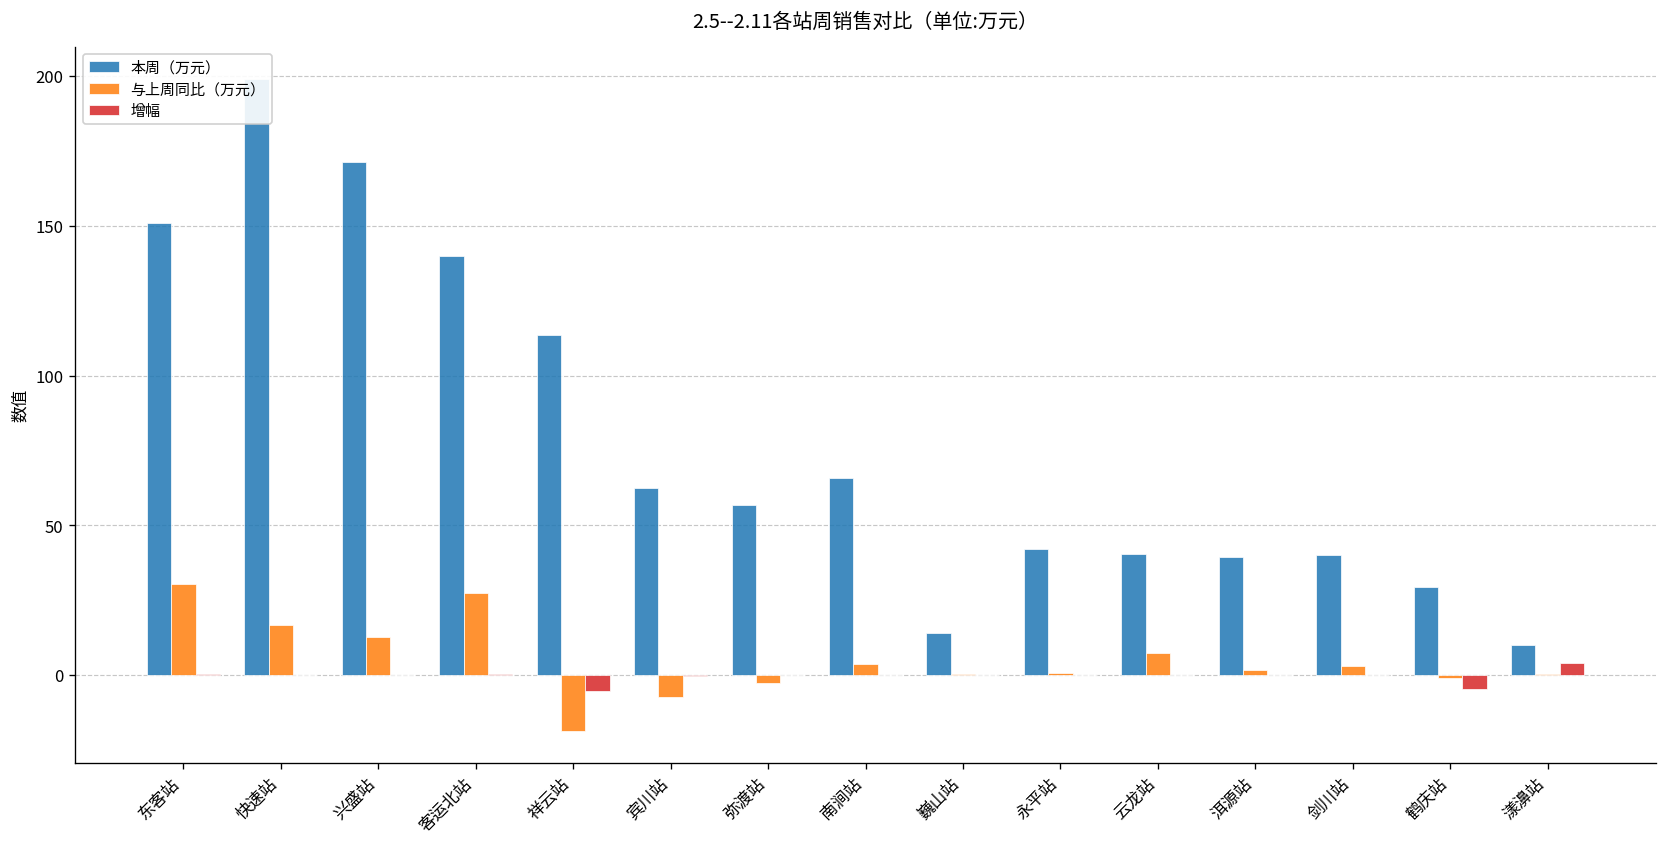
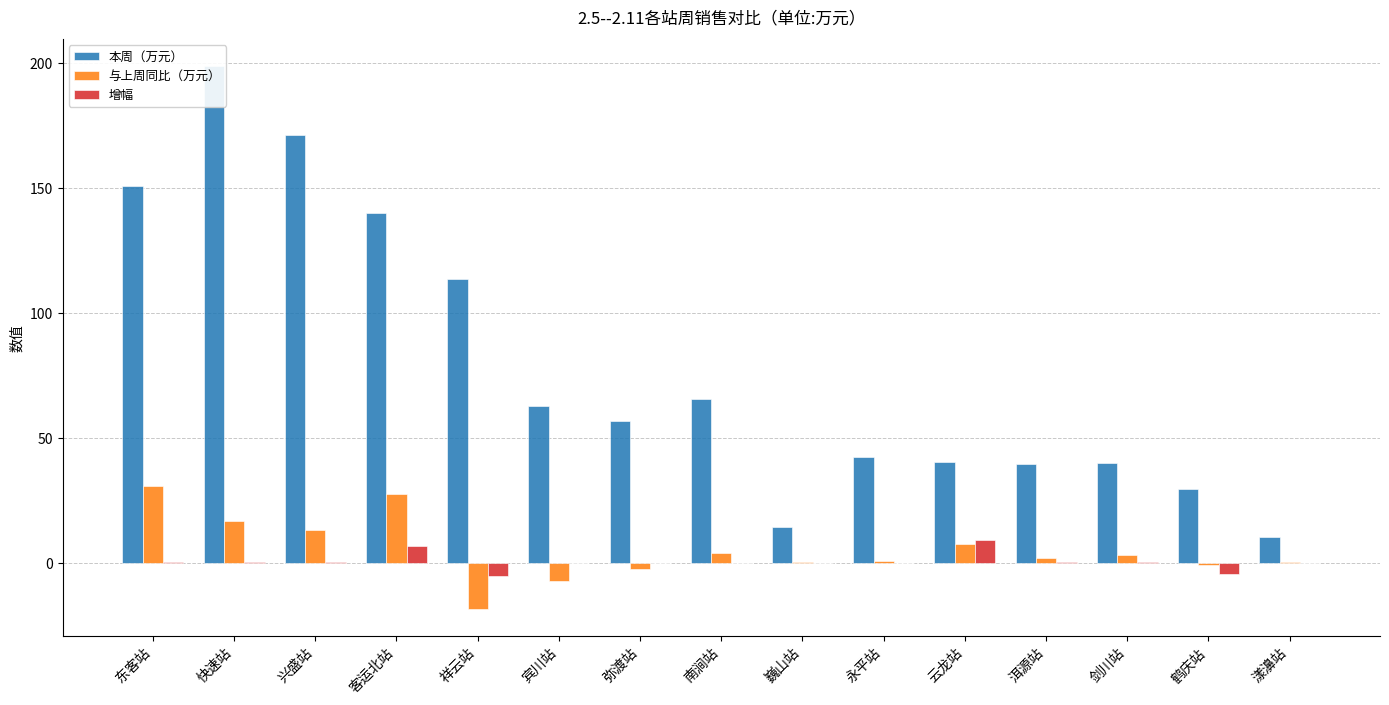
  {
    "本周（万元）": {
      "东客站": 151,
      "兴盛站": 171,
      "客运北站": 140,
      "祥云站": 113,
      "宾川站": 63,
      "弥渡站": 57,
      "南涧站": 66,
      "巍山站": 14,
      "永平站": 42,
      "云龙站": 40,
      "洱源站": 39,
      "剑川站": 40,
      "鹤庆站": 29,
      "漾濞站": 10
    },
    "与上周同比（万元）": {
      "东客站": 31,
      "快速站": 17,
      "兴盛站": 13,
      "客运北站": 27,
      "祥云站": -19,
      "宾川站": -7,
      "弥渡站": -3,
      "南涧站": 4,
      "云龙站": 8,
      "洱源站": 2,
      "剑川站": 3
    },
    "增幅": {
-     "客运北站": 0,
+     "客运北站": 7,
      "祥云站": -5,
-     "云龙站": 0,
+     "云龙站": 9,
      "鹤庆站": -5,
-     "漾濞站": 4
+     "漾濞站": 0
    }
  }
